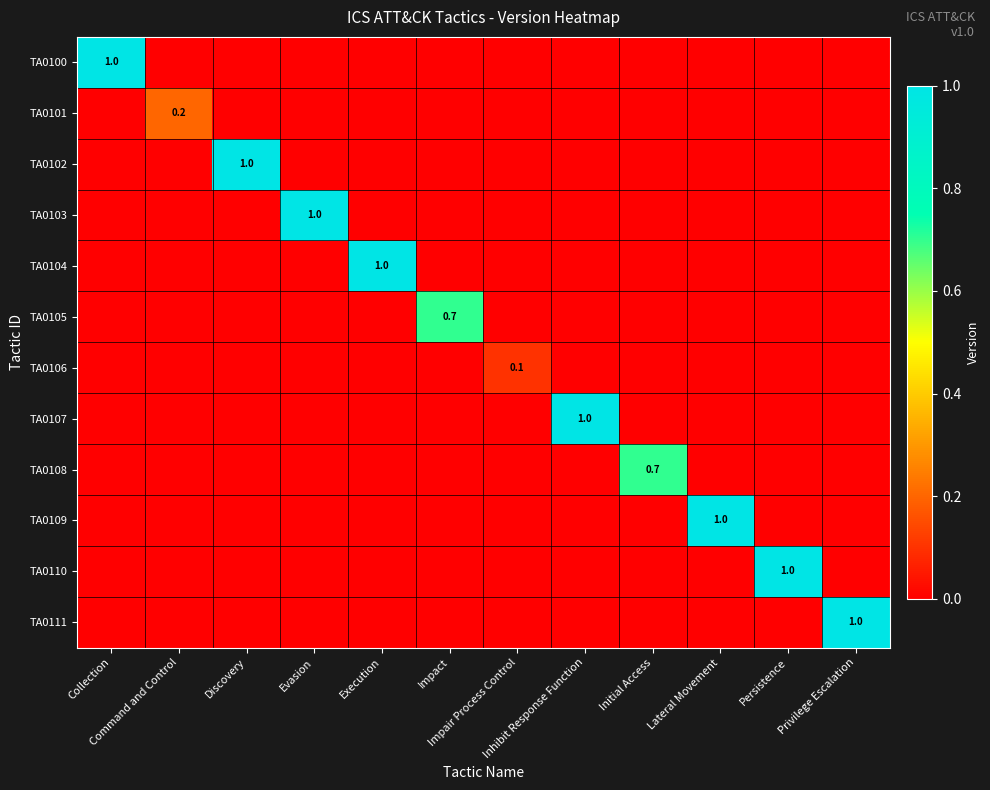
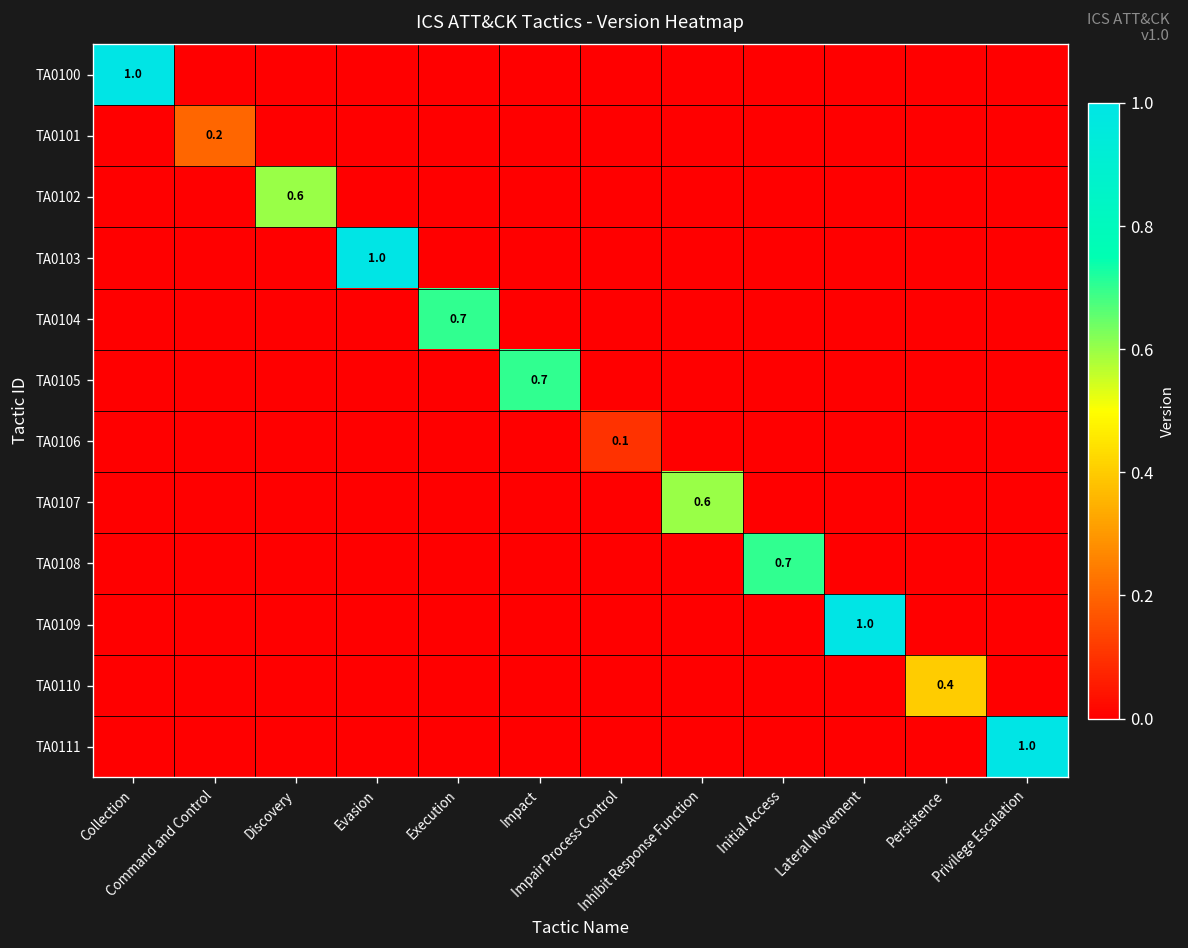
  {
    "TA0100": {
      "Collection": 1.0
    },
    "TA0101": {
      "Command and Control": 0.2
    },
    "TA0102": {
-     "Discovery": 1.0
+     "Discovery": 0.6
    },
    "TA0103": {
      "Evasion": 1.0
    },
    "TA0104": {
-     "Execution": 1.0
+     "Execution": 0.7
    },
    "TA0105": {
      "Impact": 0.7
    },
    "TA0106": {
      "Impair Process Control": 0.1
    },
    "TA0107": {
-     "Inhibit Response Function": 1.0
+     "Inhibit Response Function": 0.6
    },
    "TA0108": {
      "Initial Access": 0.7
    },
    "TA0109": {
      "Lateral Movement": 1.0
    },
    "TA0110": {
-     "Persistence": 1.0
+     "Persistence": 0.4
    },
    "TA0111": {
      "Privilege Escalation": 1.0
    }
  }
